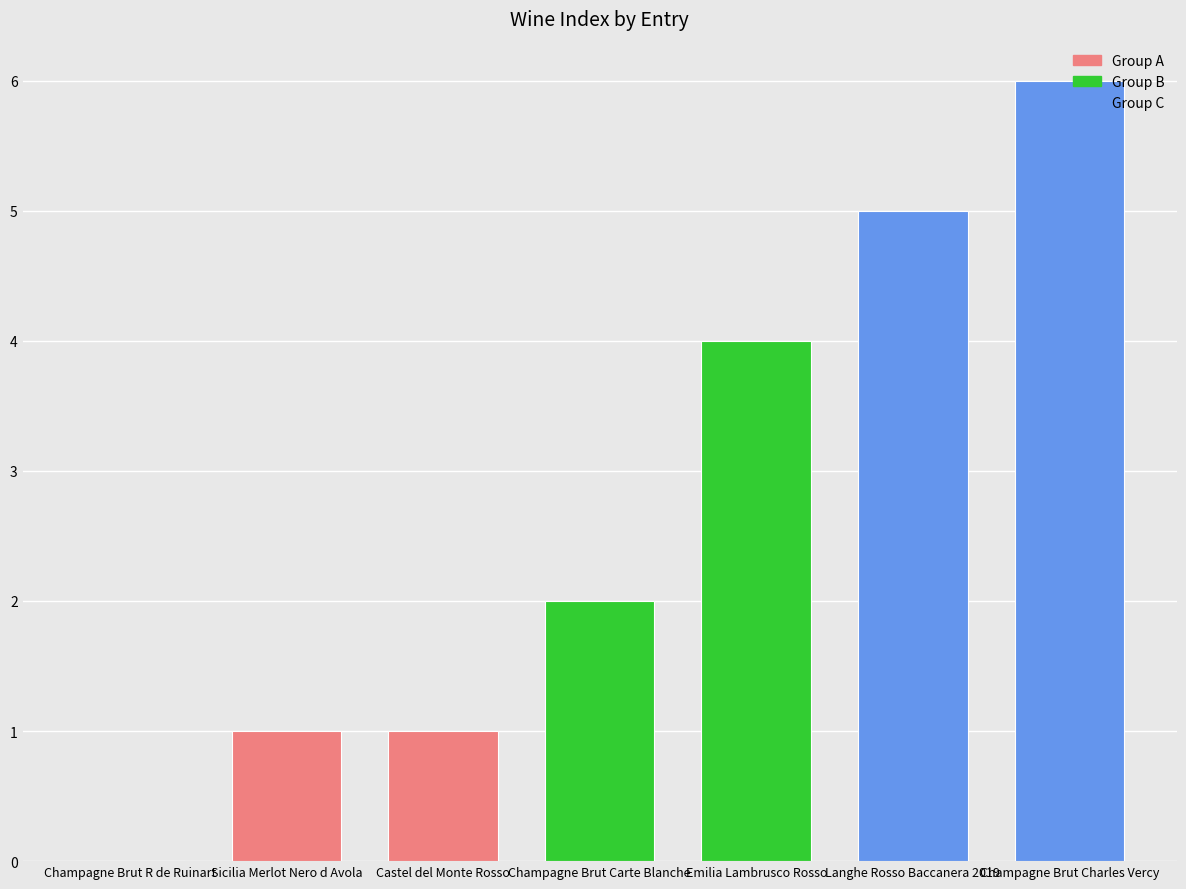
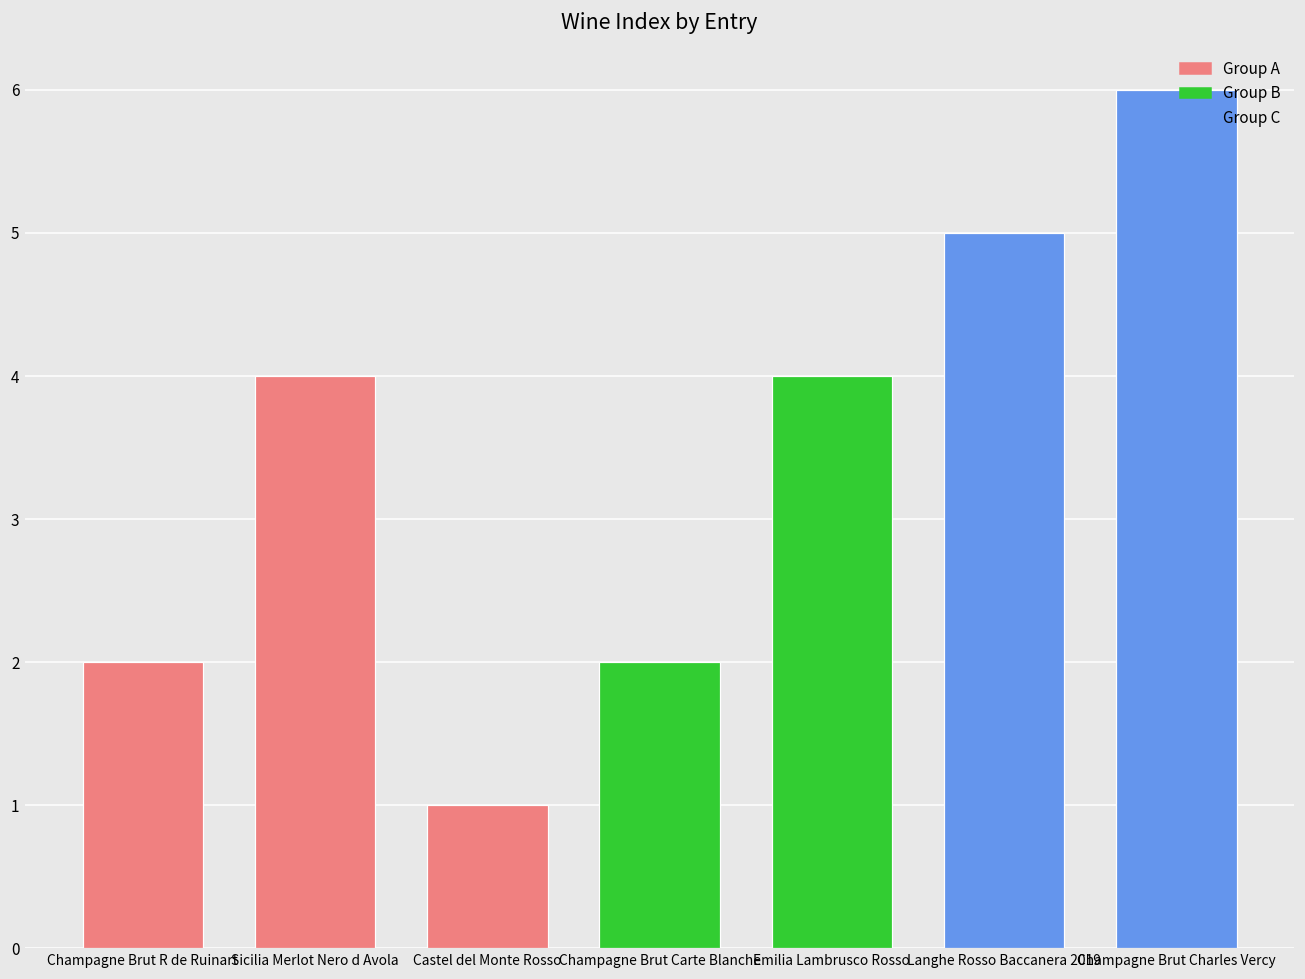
  {
-   "Champagne Brut R de Ruinart": 0,
-   "Sicilia Merlot Nero d Avola": 1,
+   "Champagne Brut R de Ruinart": 2,
+   "Sicilia Merlot Nero d Avola": 4,
    "Castel del Monte Rosso": 1,
    "Champagne Brut Carte Blanche": 2,
    "Emilia Lambrusco Rosso": 4,
    "Langhe Rosso Baccanera 2019": 5,
    "Champagne Brut Charles Vercy": 6
  }
